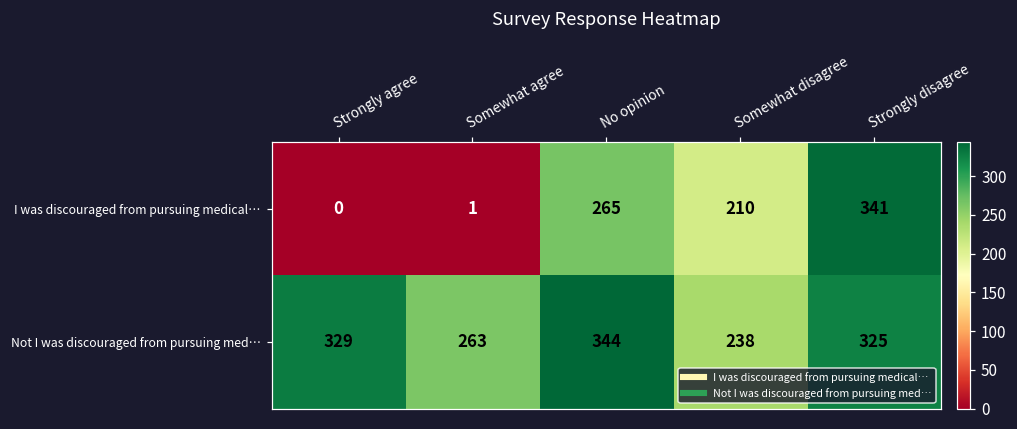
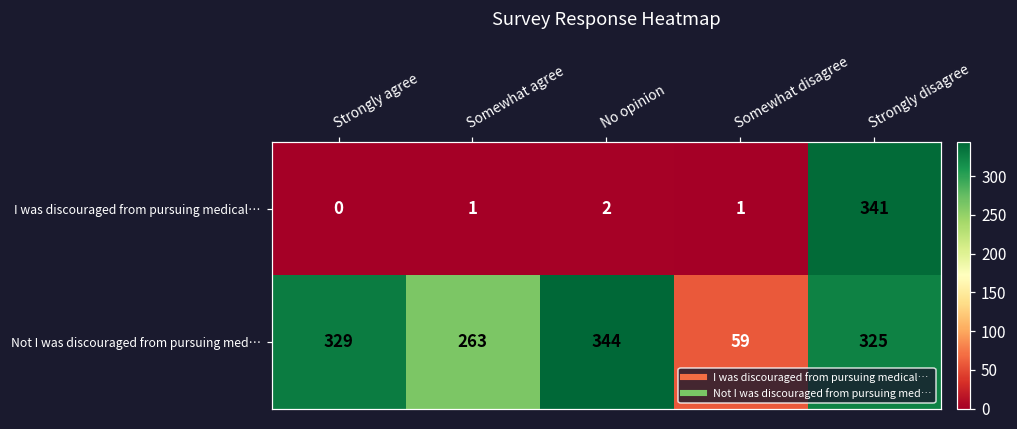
  {
    "I was discouraged from pursuing medical…": {
      "Strongly agree": 0,
      "Somewhat agree": 1,
-     "No opinion": 265,
-     "Somewhat disagree": 210,
+     "No opinion": 2,
+     "Somewhat disagree": 1,
      "Strongly disagree": 341
    },
    "Not I was discouraged from pursuing med…": {
      "Strongly agree": 329,
      "Somewhat agree": 263,
      "No opinion": 344,
-     "Somewhat disagree": 238,
+     "Somewhat disagree": 59,
      "Strongly disagree": 325
    }
  }
